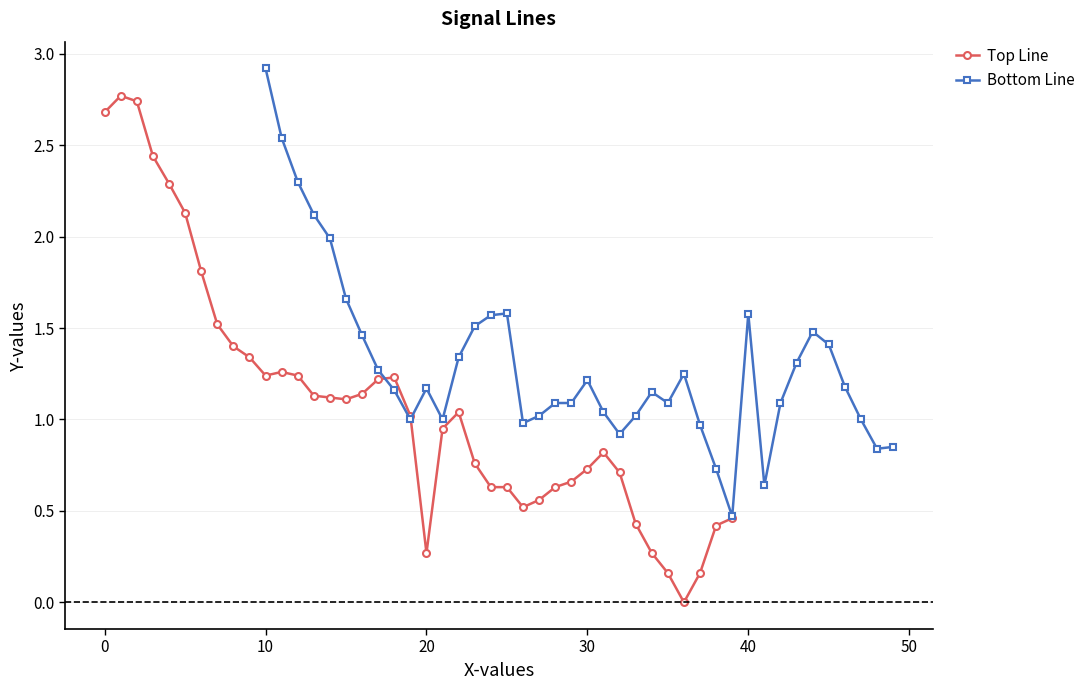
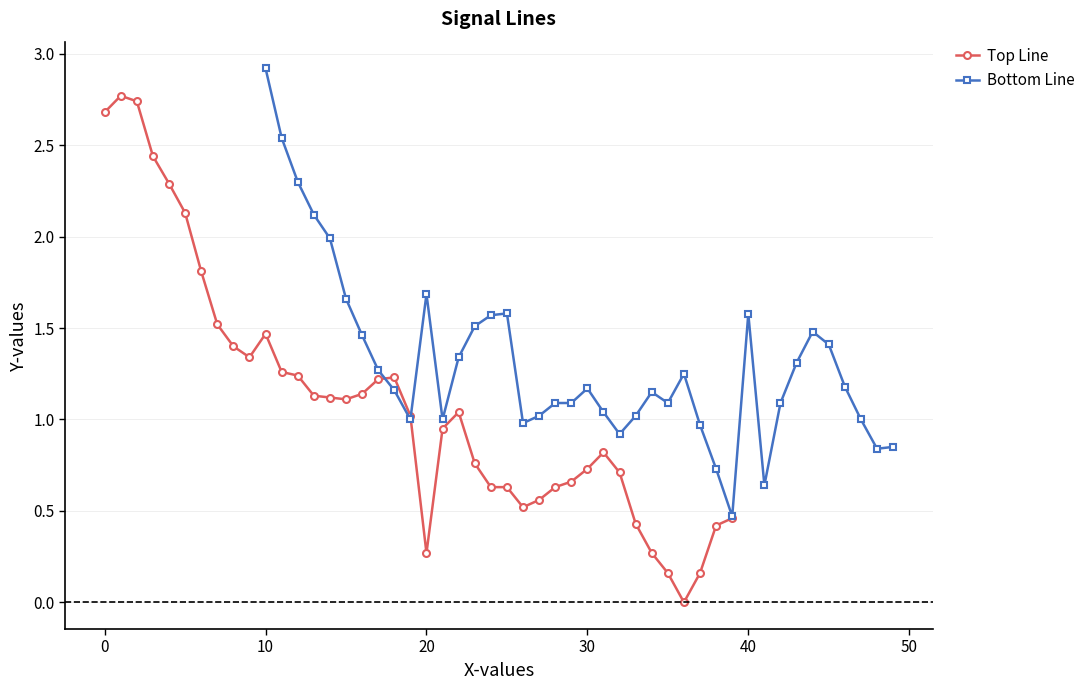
  {
    "Top Line": {
      "0": 2.68,
-     "10": 1.24,
+     "10": 1.47,
      "20": 0.27,
      "30": 0.73
    },
    "Bottom Line": {
      "10": 2.92,
-     "20": 1.17,
-     "30": 1.22,
+     "20": 1.69,
+     "30": 1.17,
      "40": 1.58
    }
  }
